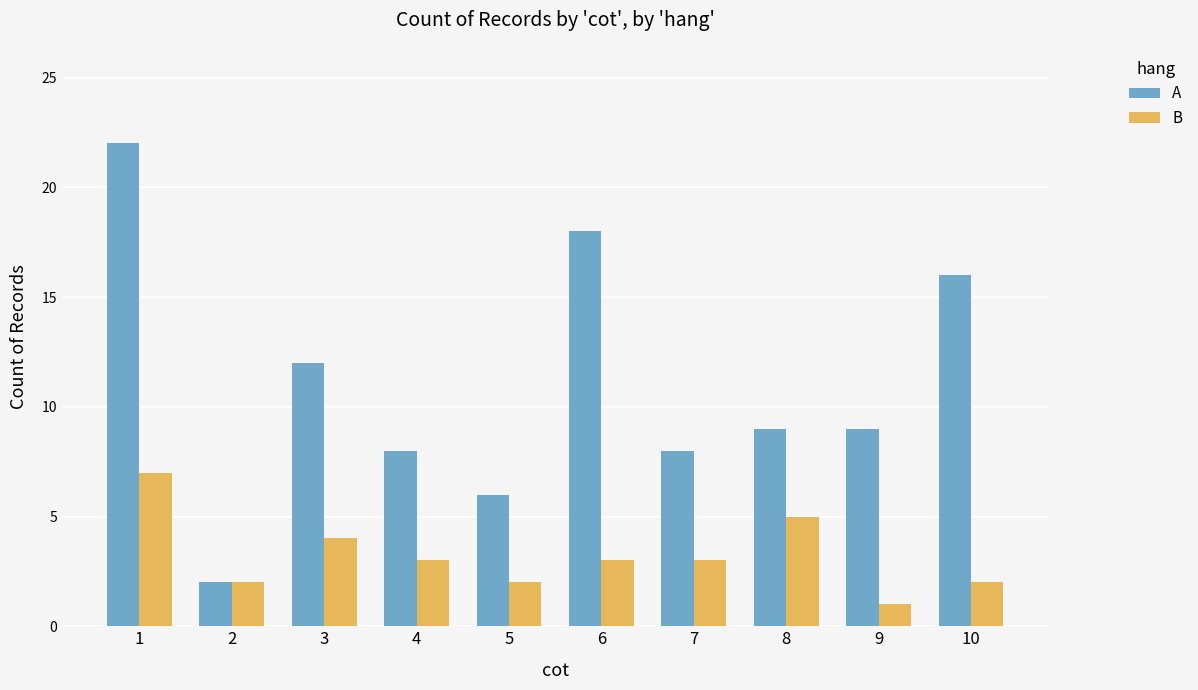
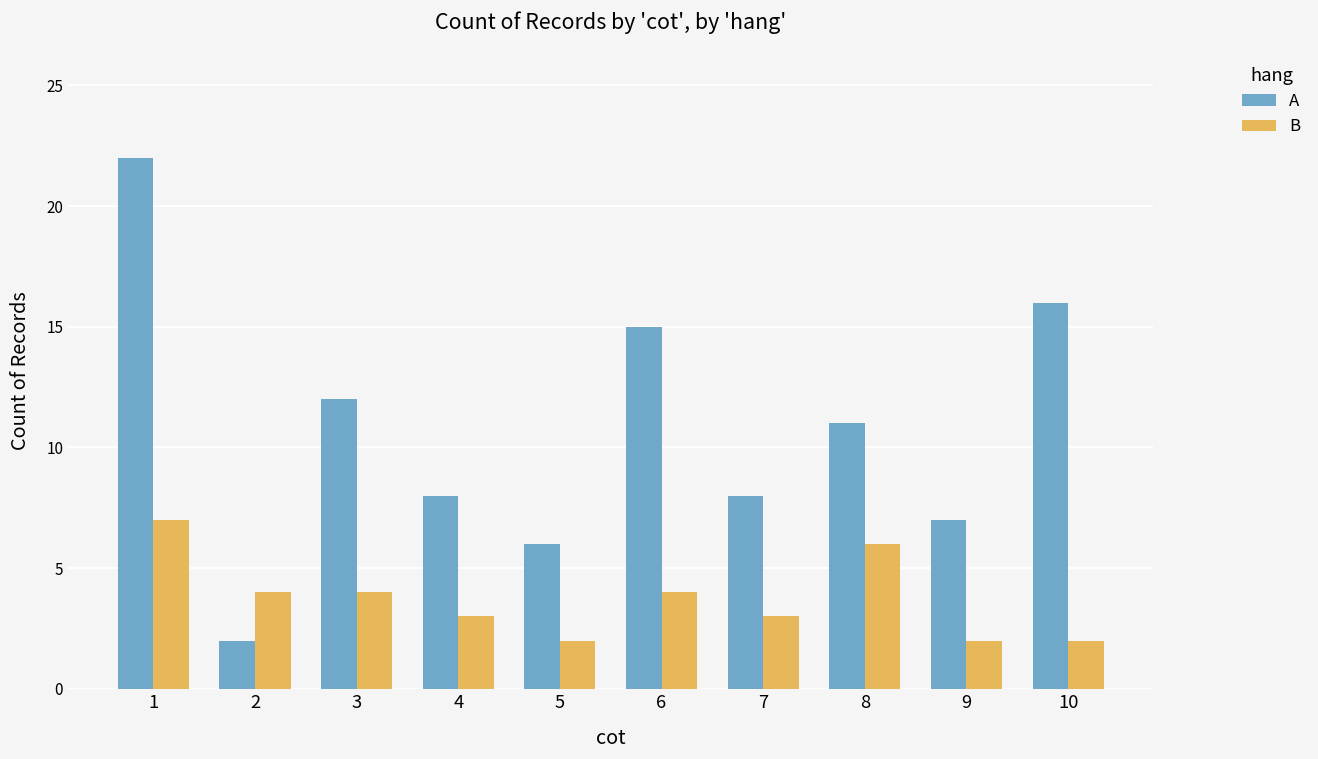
  {
    "A": {
      "1": 22,
      "2": 2,
      "3": 12,
      "4": 8,
      "5": 6,
-     "6": 18,
+     "6": 15,
      "7": 8,
-     "8": 9,
-     "9": 9,
+     "8": 11,
+     "9": 7,
      "10": 16
    },
    "B": {
      "1": 7,
-     "2": 2,
+     "2": 4,
      "3": 4,
      "4": 3,
      "5": 2,
-     "6": 3,
+     "6": 4,
      "7": 3,
-     "8": 5,
-     "9": 1,
+     "8": 6,
+     "9": 2,
      "10": 2
    }
  }
